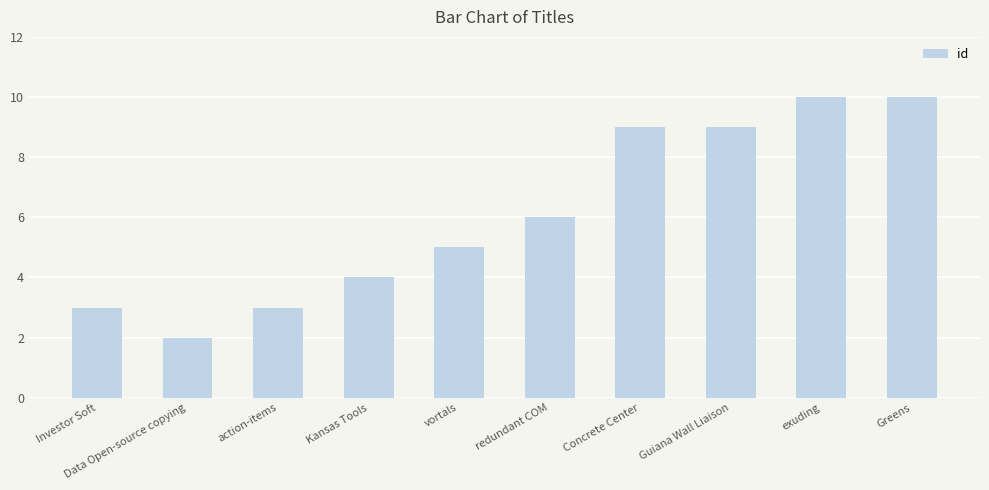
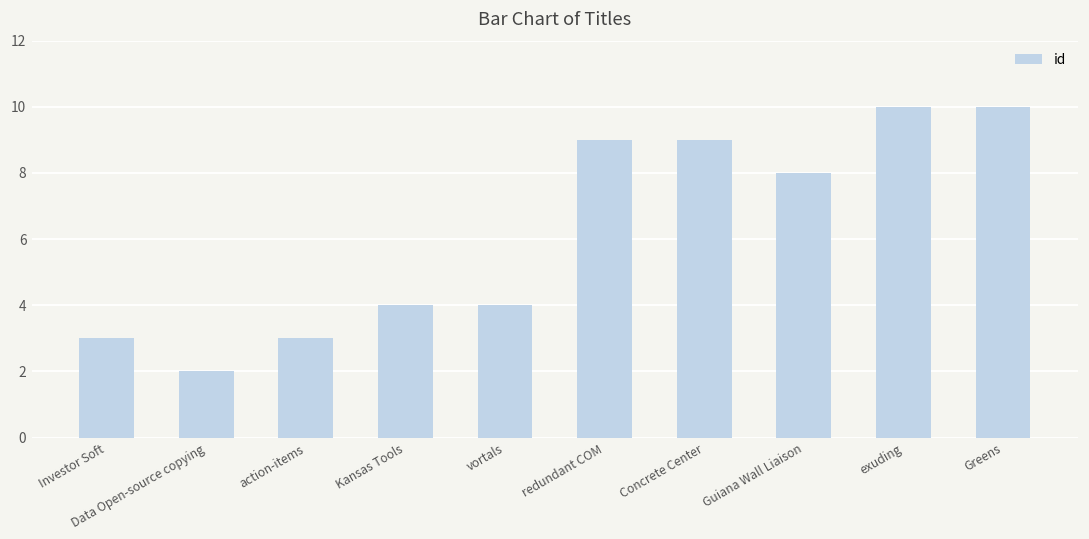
  {
    "Investor Soft": 3,
    "Data Open-source copying": 2,
    "action-items": 3,
    "Kansas Tools": 4,
-   "vortals": 5,
-   "redundant COM": 6,
+   "vortals": 4,
+   "redundant COM": 9,
    "Concrete Center": 9,
-   "Guiana Wall Liaison": 9,
+   "Guiana Wall Liaison": 8,
    "exuding": 10,
    "Greens": 10
  }
